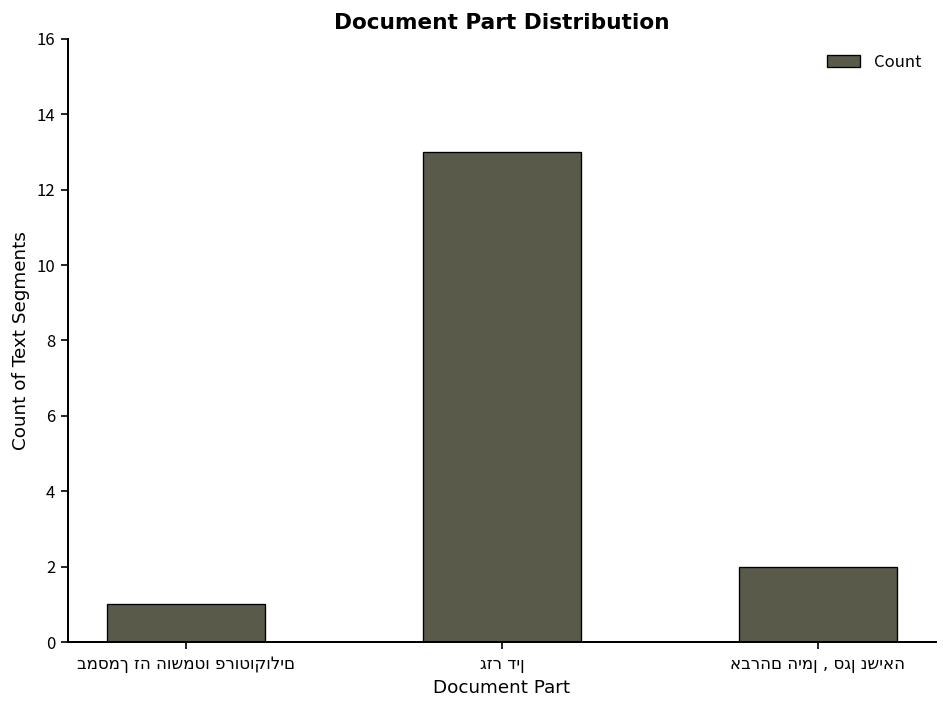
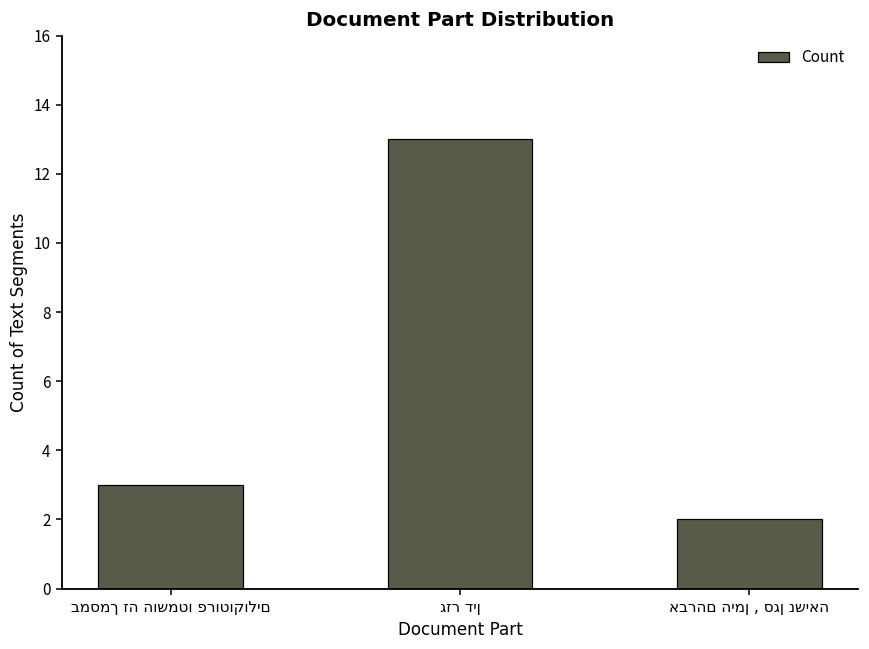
  {
-   "במסמך זה הושמטו פרוטוקולים": 1,
+   "במסמך זה הושמטו פרוטוקולים": 3,
    "גזר דין": 13,
    "אברהם הימן , סגן נשיאה": 2
  }
